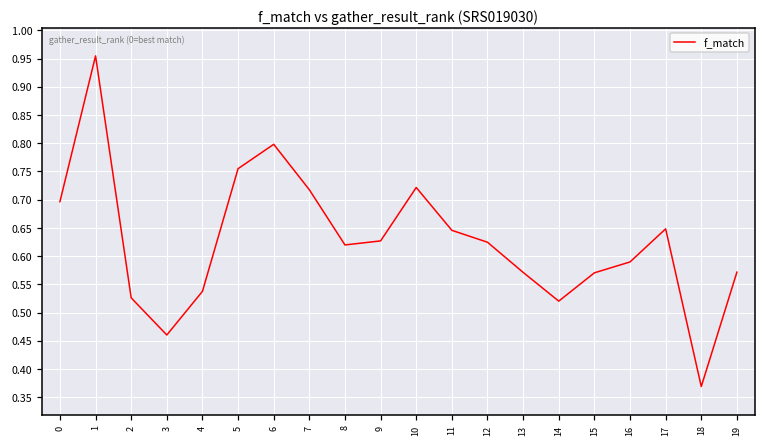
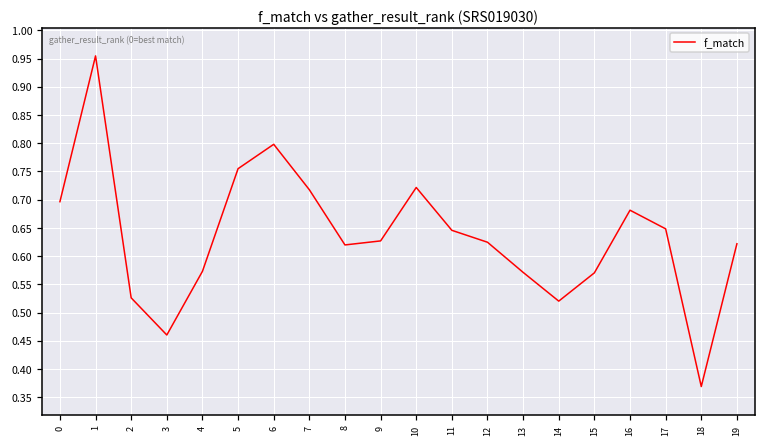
  {
    "0": 0.70,
    "2": 0.53,
    "3": 0.46,
-   "4": 0.54,
+   "4": 0.57,
    "5": 0.75,
    "6": 0.80,
    "7": 0.72,
    "8": 0.62,
    "9": 0.63,
    "10": 0.72,
    "11": 0.65,
    "12": 0.62,
    "13": 0.57,
    "14": 0.52,
    "15": 0.57,
-   "16": 0.59,
+   "16": 0.68,
    "17": 0.65,
    "18": 0.37,
-   "19": 0.57
+   "19": 0.62
  }
